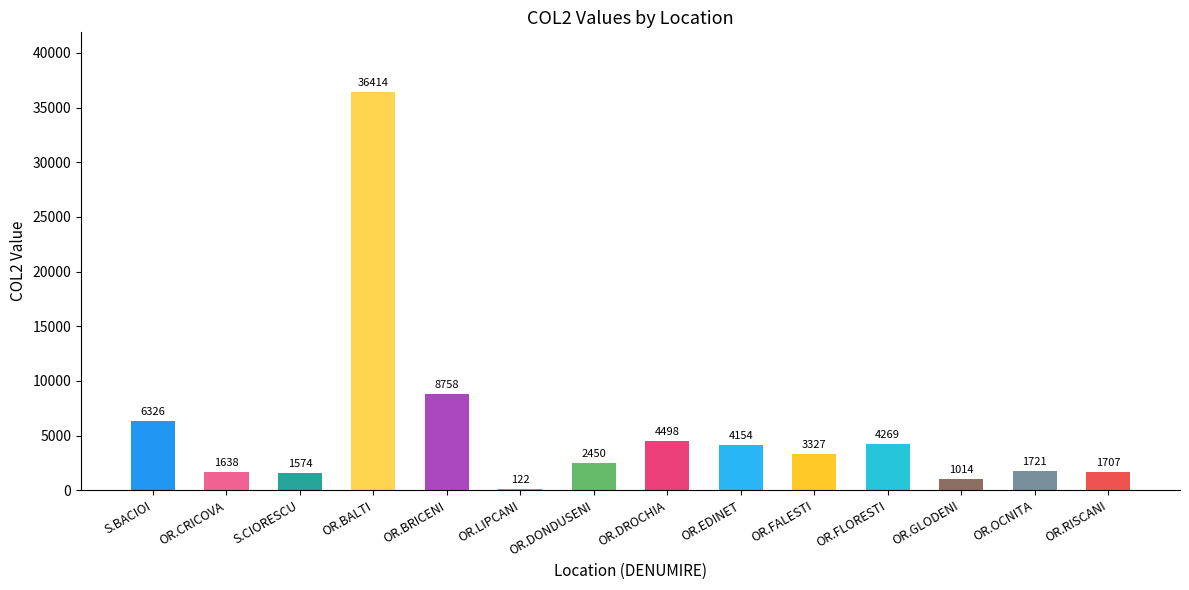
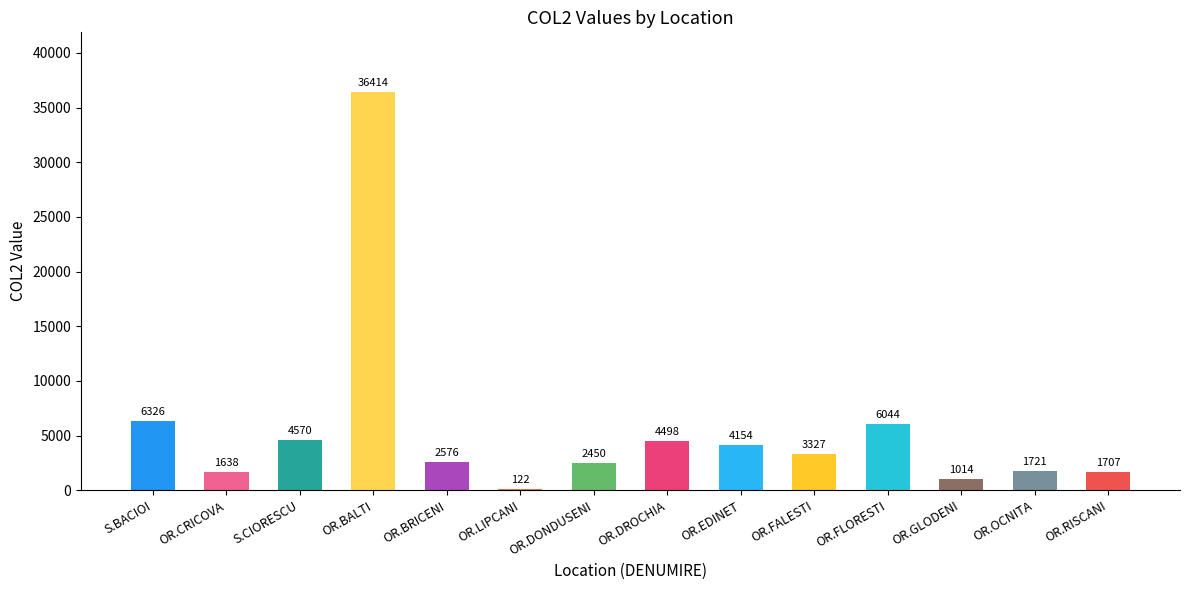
  {
    "S.BACIOI": 6326,
    "OR.CRICOVA": 1638,
-   "S.CIORESCU": 1574,
+   "S.CIORESCU": 4570,
    "OR.BALTI": 36414,
-   "OR.BRICENI": 8758,
+   "OR.BRICENI": 2576,
    "OR.LIPCANI": 122,
    "OR.DONDUSENI": 2450,
    "OR.DROCHIA": 4498,
    "OR.EDINET": 4154,
    "OR.FALESTI": 3327,
-   "OR.FLORESTI": 4269,
+   "OR.FLORESTI": 6044,
    "OR.GLODENI": 1014,
    "OR.OCNITA": 1721,
    "OR.RISCANI": 1707
  }
